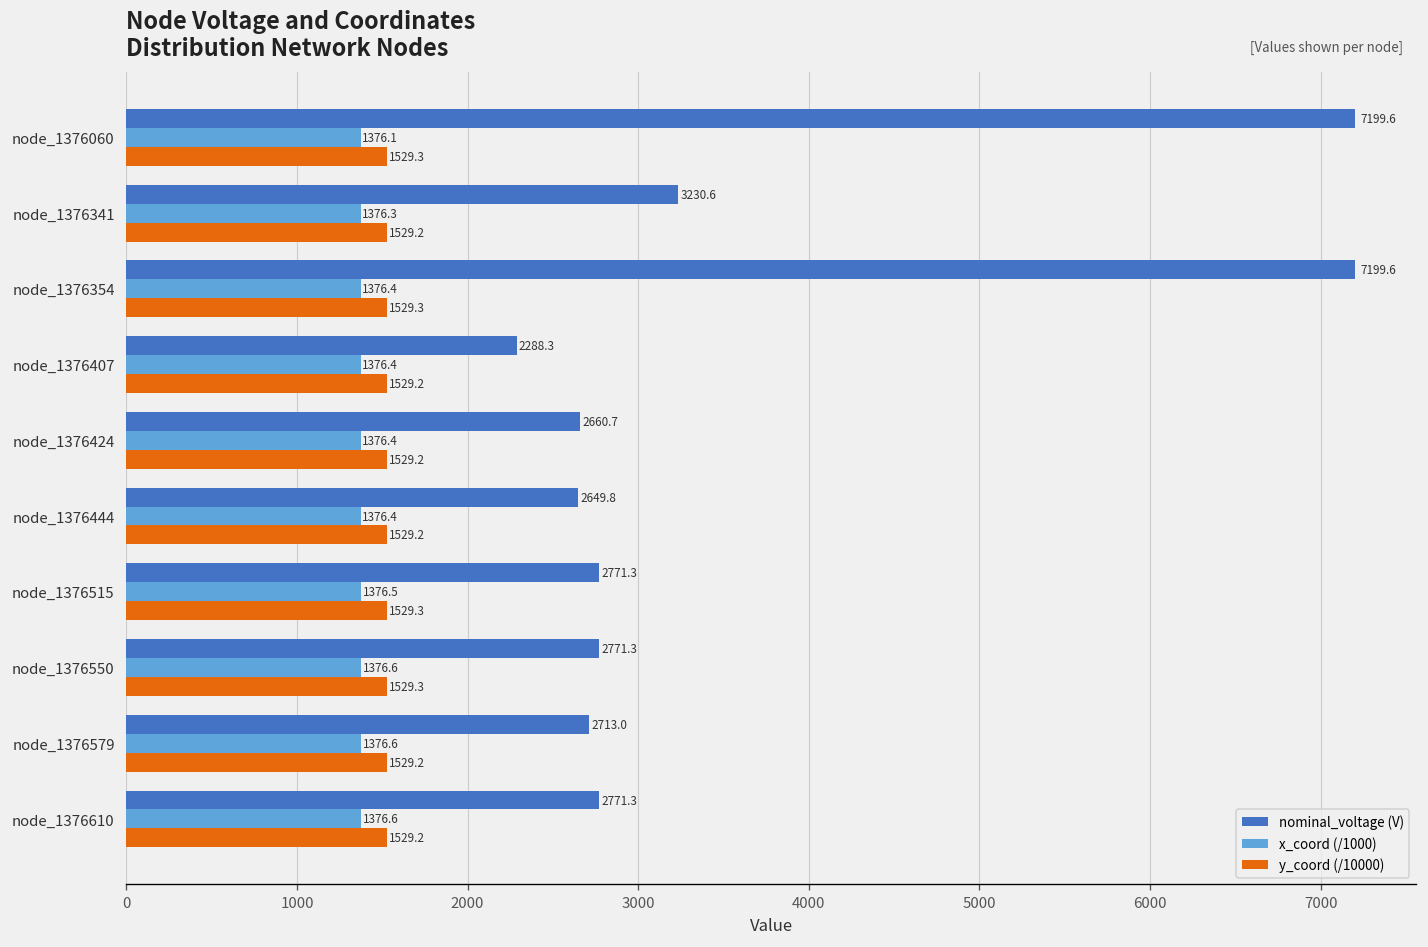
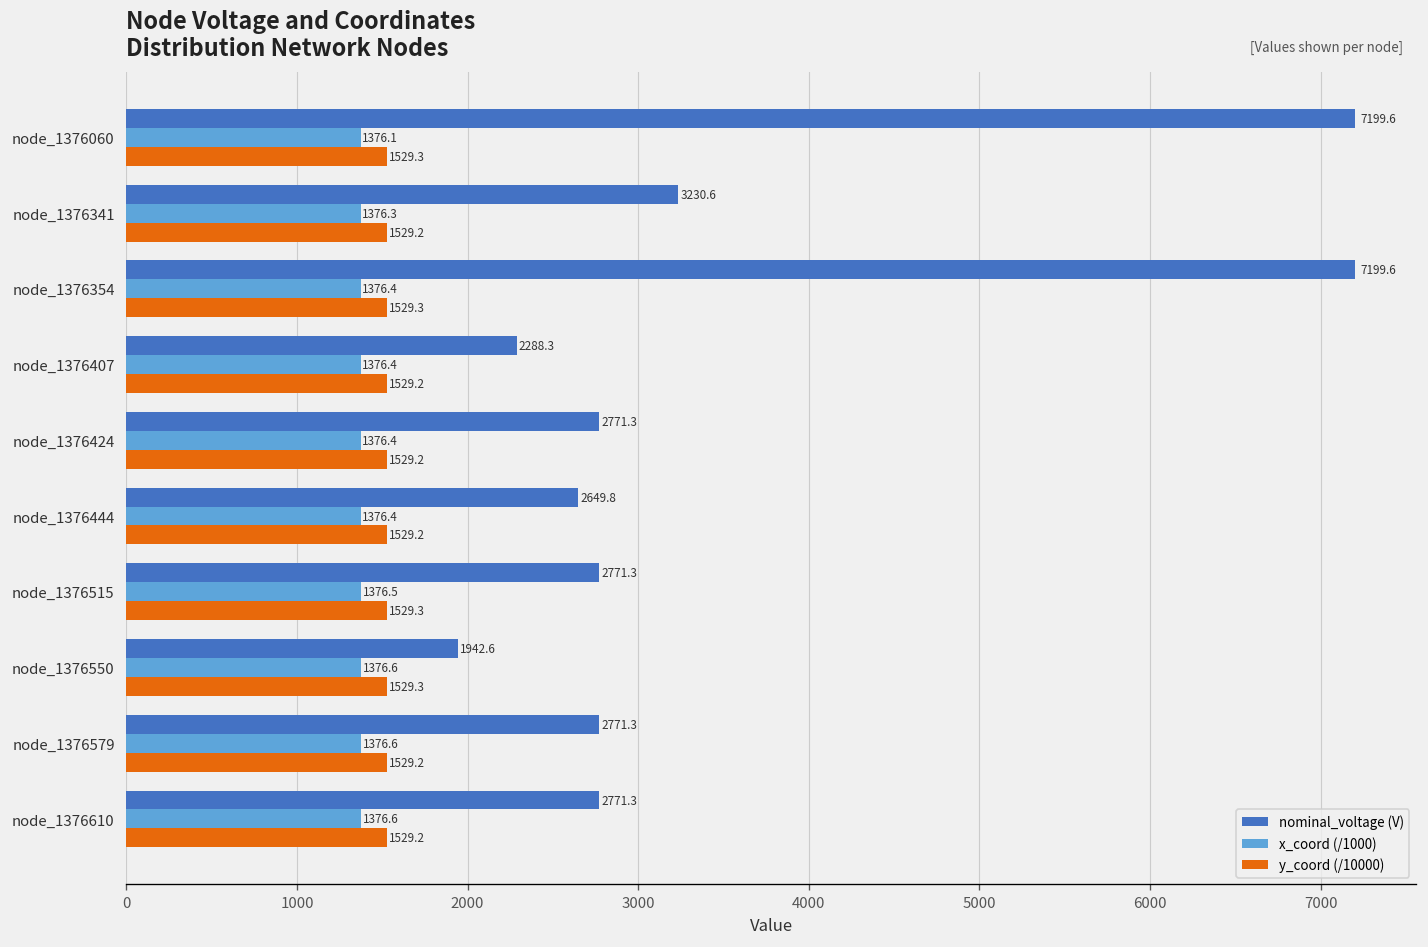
  {
    "nominal_voltage (V)": {
      "node_1376060": 7199.6,
      "node_1376341": 3230.6,
      "node_1376354": 7199.6,
      "node_1376407": 2288.3,
-     "node_1376424": 2660.7,
+     "node_1376424": 2771.3,
      "node_1376444": 2649.8,
      "node_1376515": 2771.3,
-     "node_1376550": 2771.3,
-     "node_1376579": 2713.0,
+     "node_1376550": 1942.6,
+     "node_1376579": 2771.3,
      "node_1376610": 2771.3
    },
    "x_coord (/1000)": {
      "node_1376060": 1376.1,
      "node_1376341": 1376.3,
      "node_1376354": 1376.4,
      "node_1376407": 1376.4,
      "node_1376424": 1376.4,
      "node_1376444": 1376.4,
      "node_1376515": 1376.5,
      "node_1376550": 1376.6,
      "node_1376579": 1376.6,
      "node_1376610": 1376.6
    },
    "y_coord (/10000)": {
      "node_1376060": 1529.3,
      "node_1376341": 1529.2,
      "node_1376354": 1529.3,
      "node_1376407": 1529.2,
      "node_1376424": 1529.2,
      "node_1376444": 1529.2,
      "node_1376515": 1529.3,
      "node_1376550": 1529.3,
      "node_1376579": 1529.2,
      "node_1376610": 1529.2
    }
  }
